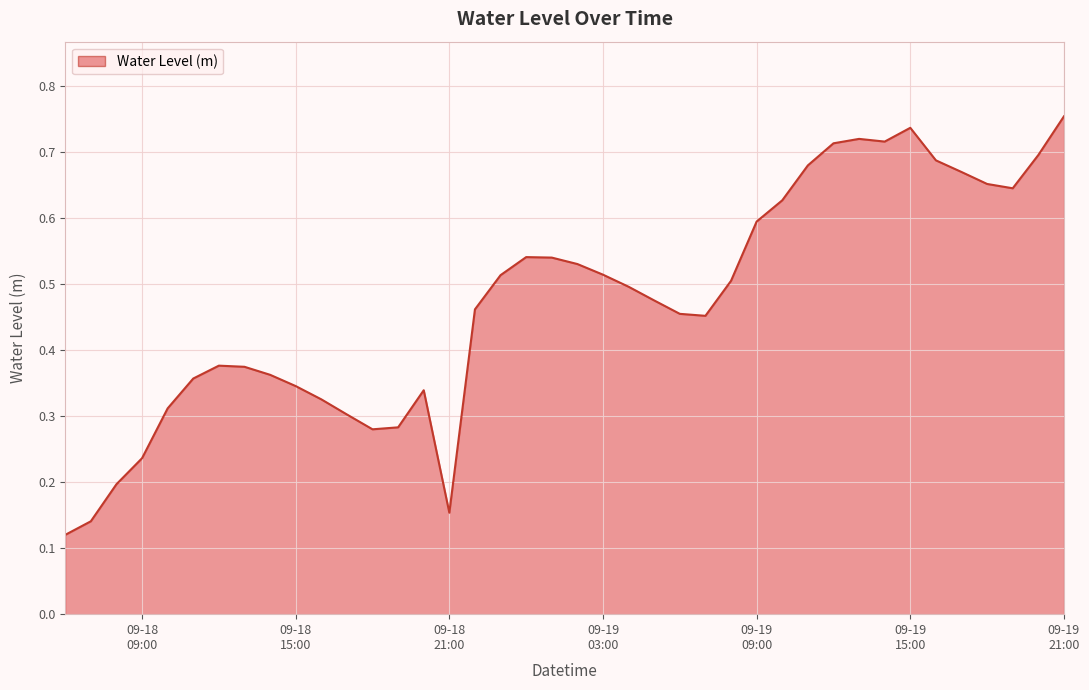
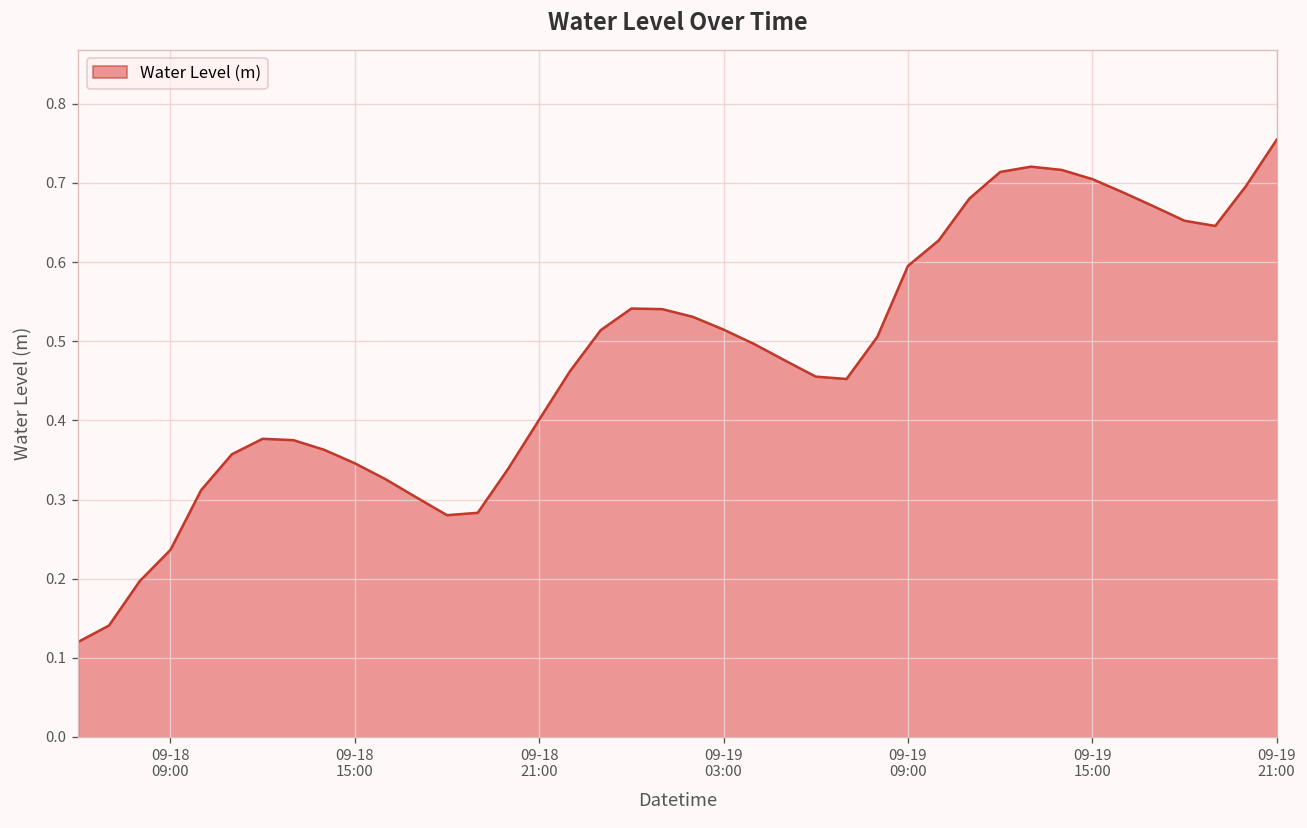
  {
    "09-18 09:00": 0.24,
    "09-18 15:00": 0.35,
-   "09-18 21:00": 0.15,
+   "09-18 21:00": 0.40,
    "09-19 03:00": 0.51,
    "09-19 09:00": 0.60,
-   "09-19 15:00": 0.74,
+   "09-19 15:00": 0.70,
    "09-19 21:00": 0.75
  }
